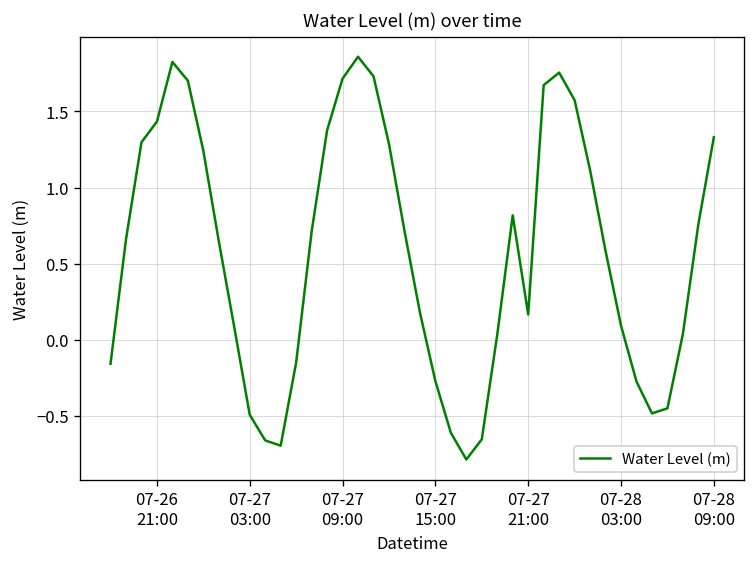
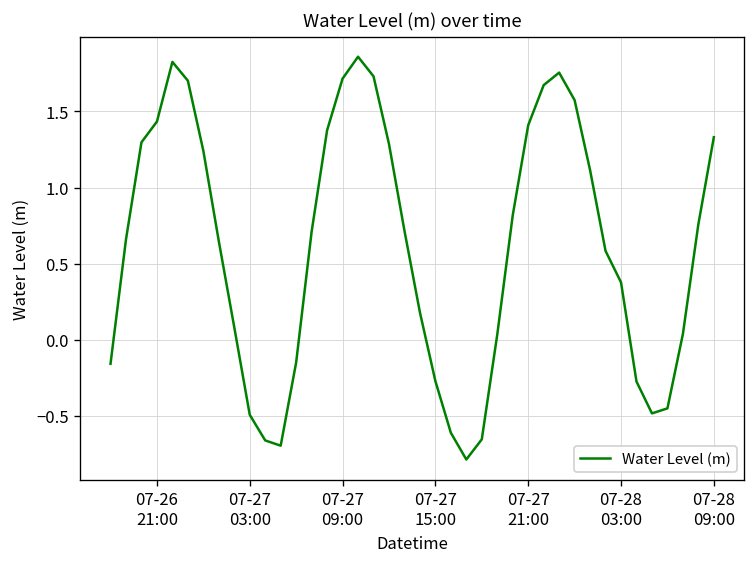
  {
    "07-26 21:00": 1.43,
    "07-27 03:00": -0.49,
    "07-27 09:00": 1.72,
    "07-27 15:00": -0.27,
-   "07-27 21:00": 0.17,
-   "07-28 03:00": 0.09,
+   "07-27 21:00": 1.41,
+   "07-28 03:00": 0.38,
    "07-28 09:00": 1.33
  }
